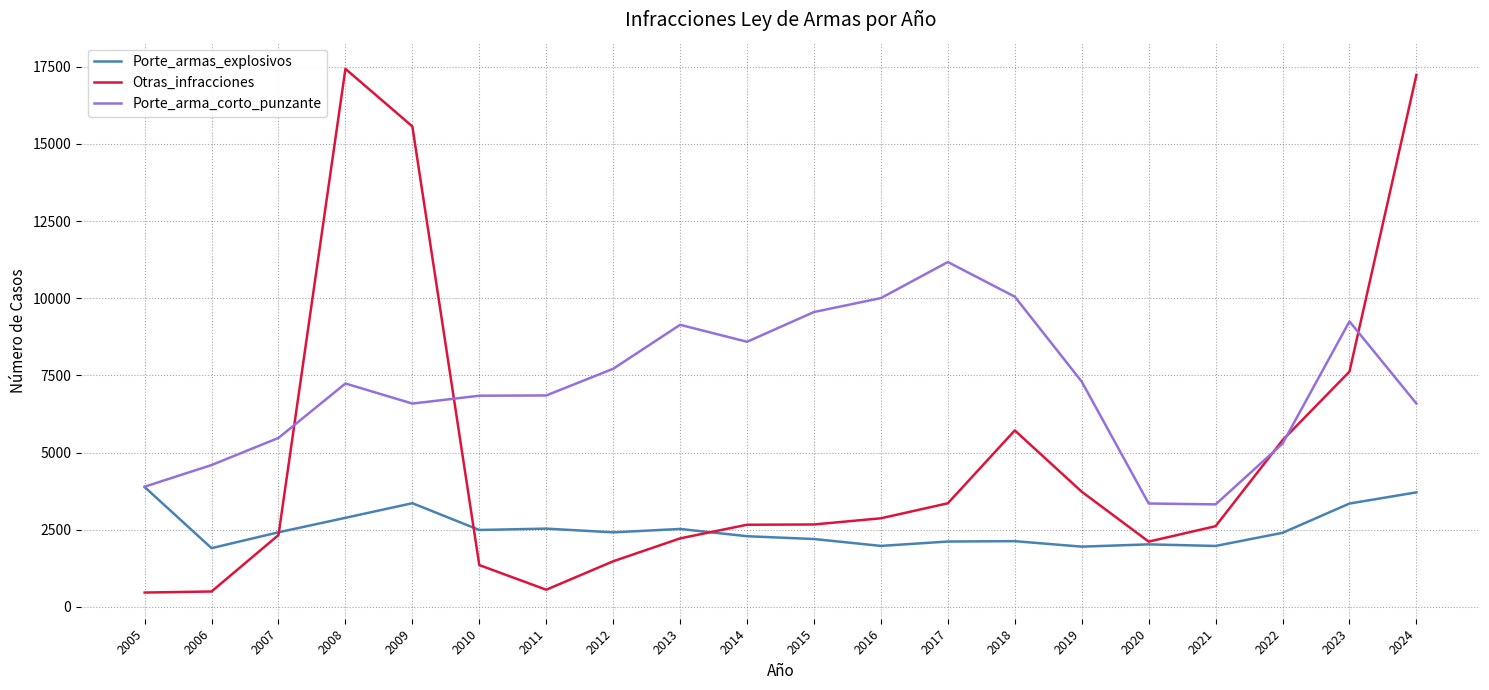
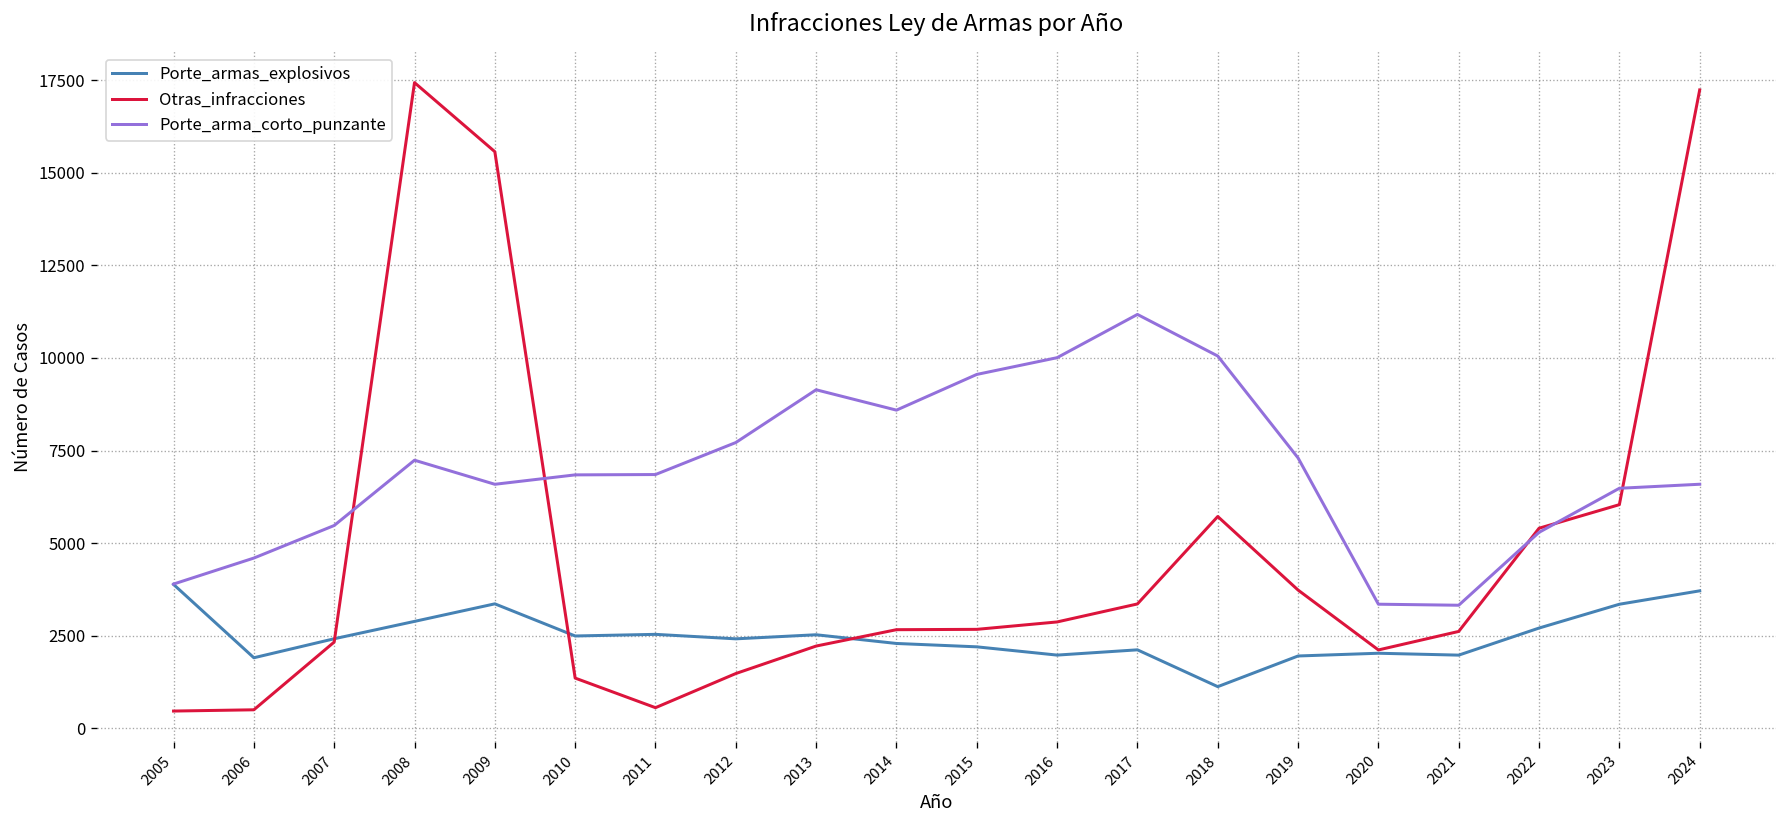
  {
    "Porte_armas_explosivos": {
      "2006": 1900,
      "2007": 2400,
      "2008": 2900,
      "2009": 3400,
      "2010": 2500,
      "2011": 2500,
      "2012": 2400,
      "2013": 2500,
      "2014": 2300,
      "2015": 2200,
      "2016": 2000,
      "2017": 2100,
-     "2018": 2100,
+     "2018": 1100,
      "2019": 2000,
      "2020": 2000,
      "2021": 2000,
-     "2022": 2400,
+     "2022": 2700,
      "2023": 3400,
      "2024": 3700
    },
    "Otras_infracciones": {
      "2005": 500,
      "2006": 500,
      "2007": 2300,
      "2008": 17400,
      "2009": 15600,
      "2010": 1400,
      "2011": 600,
      "2012": 1500,
      "2013": 2200,
      "2014": 2700,
      "2015": 2700,
      "2016": 2900,
      "2017": 3400,
      "2018": 5700,
      "2019": 3700,
      "2020": 2100,
      "2021": 2600,
      "2022": 5400,
-     "2023": 7600,
+     "2023": 6000,
      "2024": 17200
    },
    "Porte_arma_corto_punzante": {
      "2006": 4600,
      "2007": 5500,
      "2008": 7200,
      "2009": 6600,
      "2010": 6800,
      "2011": 6900,
      "2012": 7700,
      "2013": 9100,
      "2014": 8600,
      "2015": 9600,
      "2016": 10000,
      "2017": 11200,
      "2018": 10100,
      "2019": 7300,
      "2020": 3400,
      "2021": 3300,
      "2022": 5300,
-     "2023": 9300,
+     "2023": 6500,
      "2024": 6600
    }
  }
